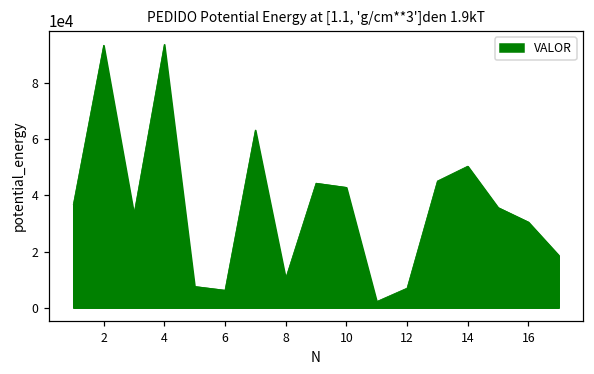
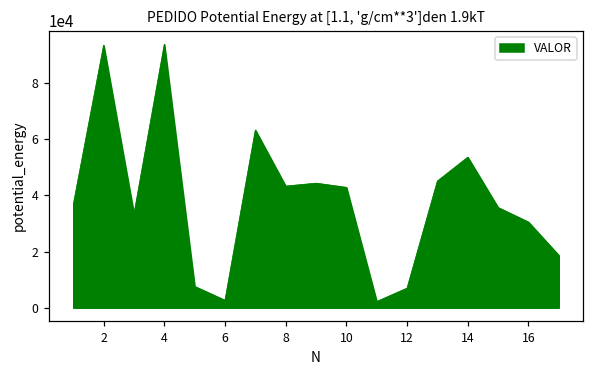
  {
    "2": 93000,
    "4": 94000,
-   "6": 6000,
-   "8": 10000,
+   "6": 3000,
+   "8": 43000,
    "10": 43000,
    "12": 7000,
-   "14": 50000,
+   "14": 54000,
    "16": 31000
  }
